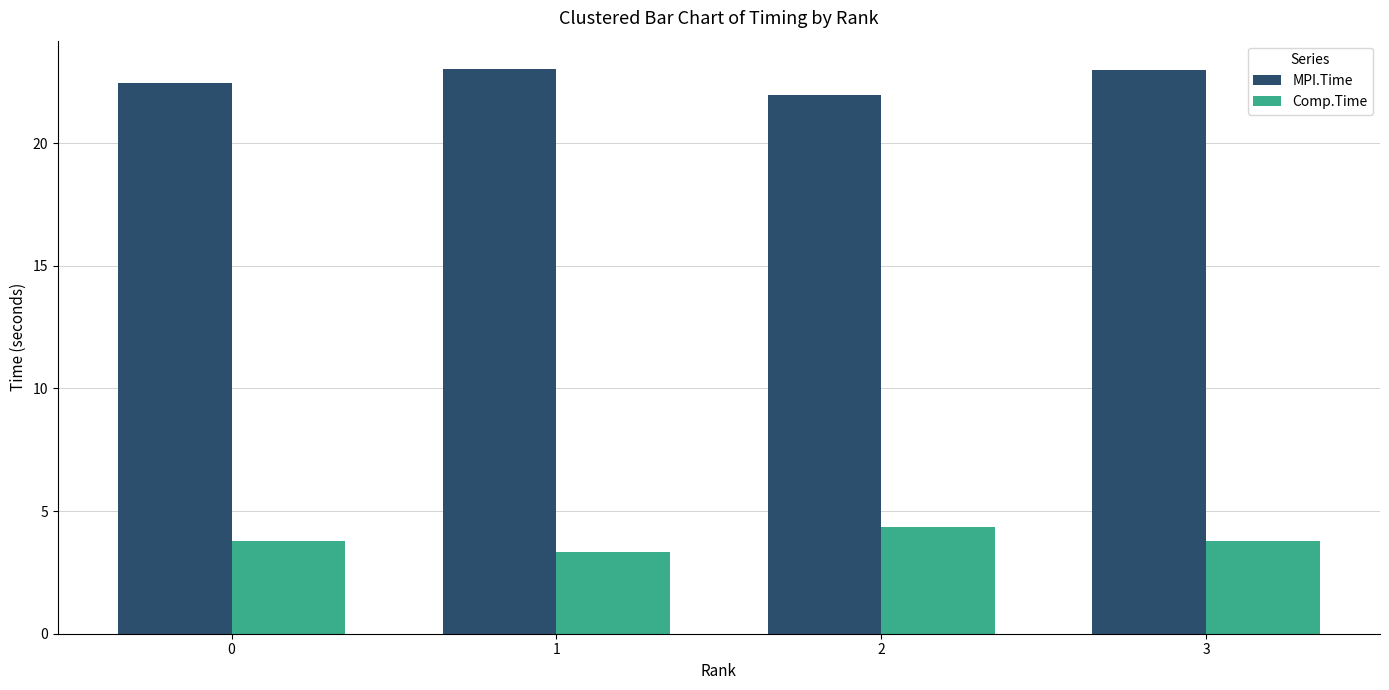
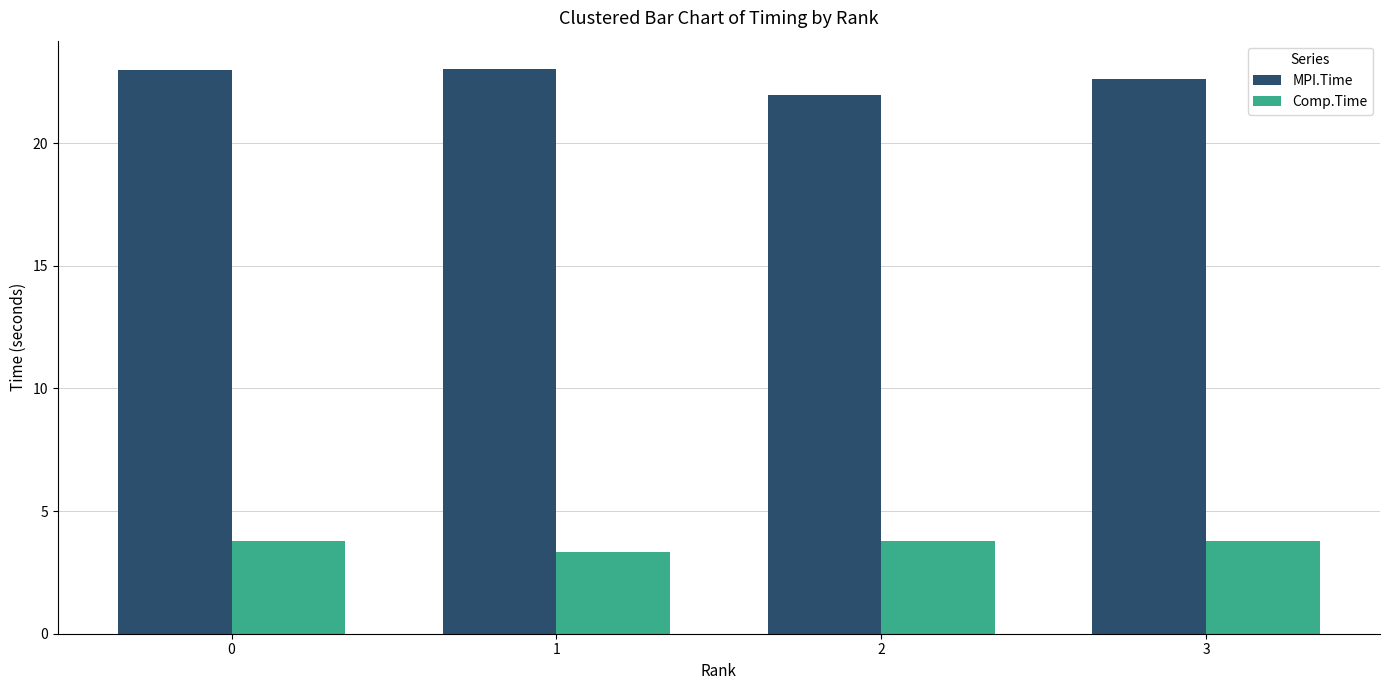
  {
    "MPI.Time": {
-     "0": 22.5,
+     "0": 23.0,
      "1": 23.0,
      "2": 22.0,
-     "3": 23.0
+     "3": 22.6
    },
    "Comp.Time": {
      "0": 3.8,
      "1": 3.4,
-     "2": 4.3,
+     "2": 3.8,
      "3": 3.8
    }
  }
